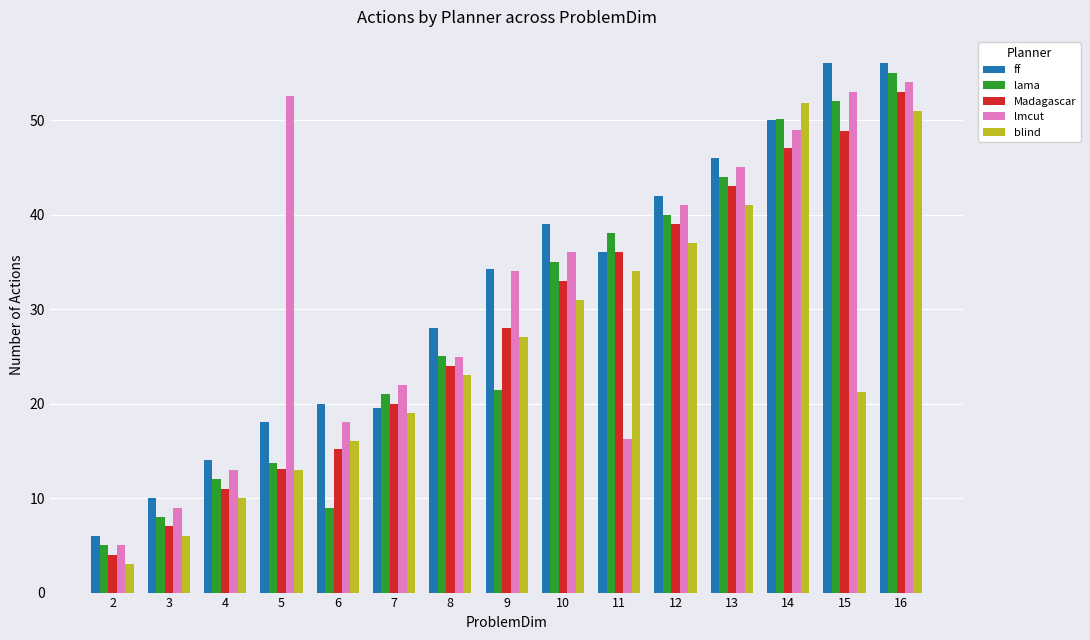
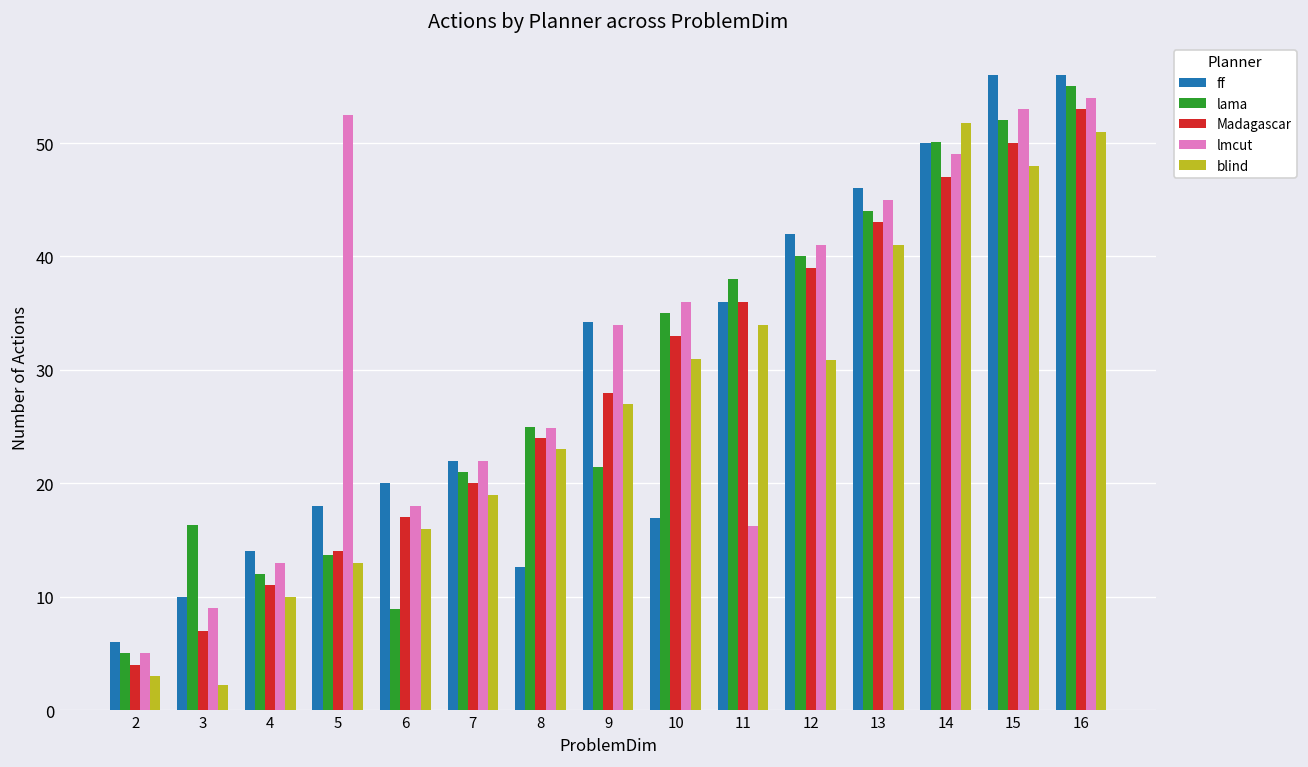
  {
    "ff": {
      "2": 6,
      "3": 10,
      "4": 14,
      "5": 18,
      "6": 20,
-     "7": 20,
-     "8": 28,
+     "7": 22,
+     "8": 13,
      "9": 34,
-     "10": 39,
+     "10": 17,
      "11": 36,
      "12": 42,
      "13": 46,
      "14": 50,
      "15": 56,
      "16": 56
    },
    "lama": {
      "2": 5,
-     "3": 8,
+     "3": 16,
      "4": 12,
      "5": 14,
      "6": 9,
      "7": 21,
      "8": 25,
      "9": 21,
      "10": 35,
      "11": 38,
      "12": 40,
      "13": 44,
      "14": 50,
      "15": 52,
      "16": 55
    },
    "Madagascar": {
      "2": 4,
      "3": 7,
      "4": 11,
-     "5": 13,
-     "6": 15,
+     "5": 14,
+     "6": 17,
      "7": 20,
      "8": 24,
      "9": 28,
      "10": 33,
      "11": 36,
      "12": 39,
      "13": 43,
      "14": 47,
-     "15": 49,
+     "15": 50,
      "16": 53
    },
    "lmcut": {
      "2": 5,
      "3": 9,
      "4": 13,
      "5": 53,
      "6": 18,
      "7": 22,
      "8": 25,
      "9": 34,
      "10": 36,
      "11": 16,
      "12": 41,
      "13": 45,
      "14": 49,
      "15": 53,
      "16": 54
    },
    "blind": {
      "2": 3,
-     "3": 6,
+     "3": 2,
      "4": 10,
      "5": 13,
      "6": 16,
      "7": 19,
      "8": 23,
      "9": 27,
      "10": 31,
      "11": 34,
-     "12": 37,
+     "12": 31,
      "13": 41,
      "14": 52,
-     "15": 21,
+     "15": 48,
      "16": 51
    }
  }
